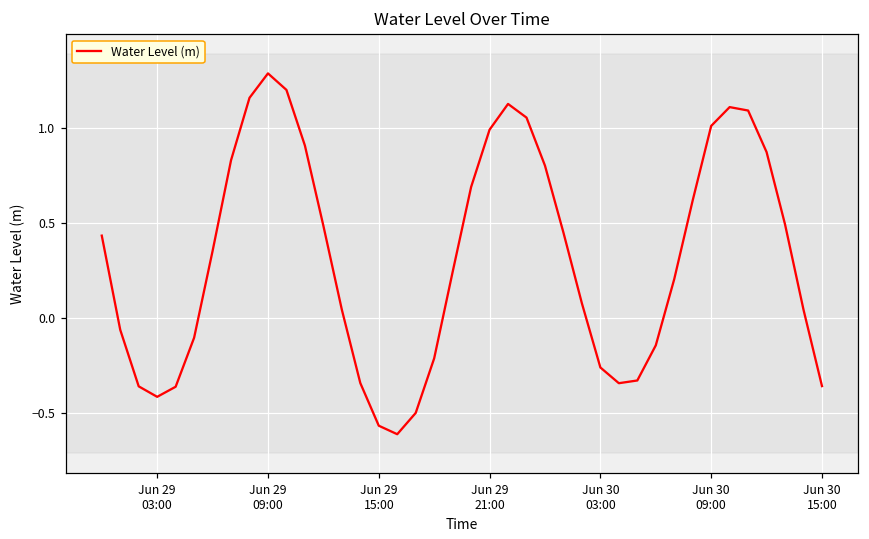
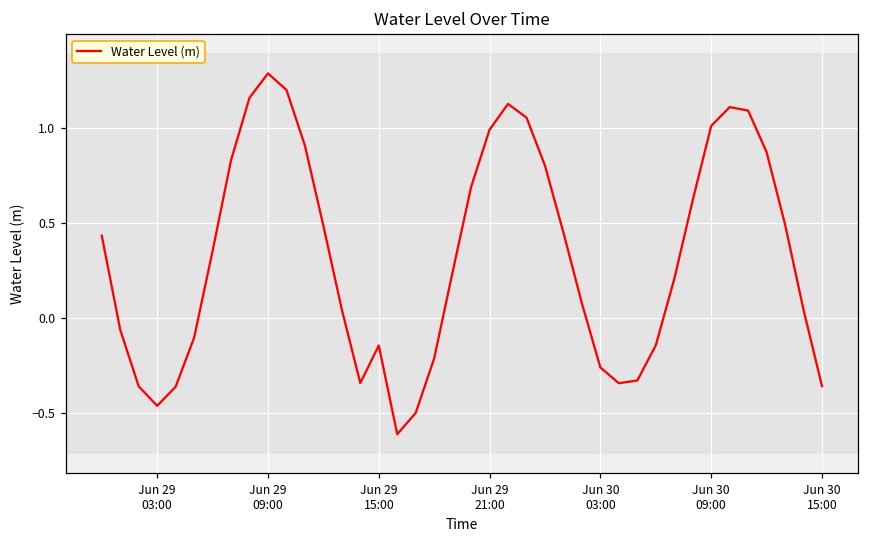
  {
-   "Jun 29 03:00": -0.42,
+   "Jun 29 03:00": -0.46,
    "Jun 29 09:00": 1.29,
-   "Jun 29 15:00": -0.57,
+   "Jun 29 15:00": -0.15,
    "Jun 29 21:00": 0.99,
    "Jun 30 03:00": -0.26,
    "Jun 30 09:00": 1.01,
    "Jun 30 15:00": -0.36
  }
